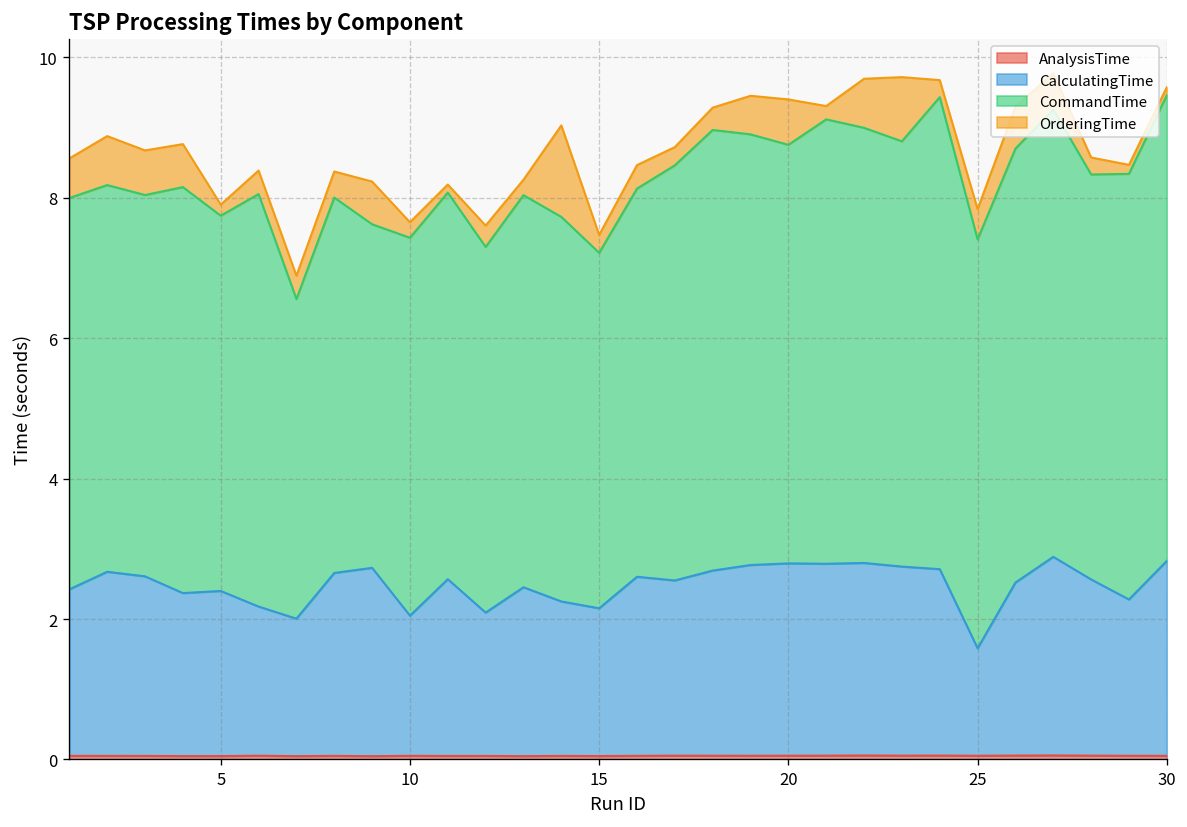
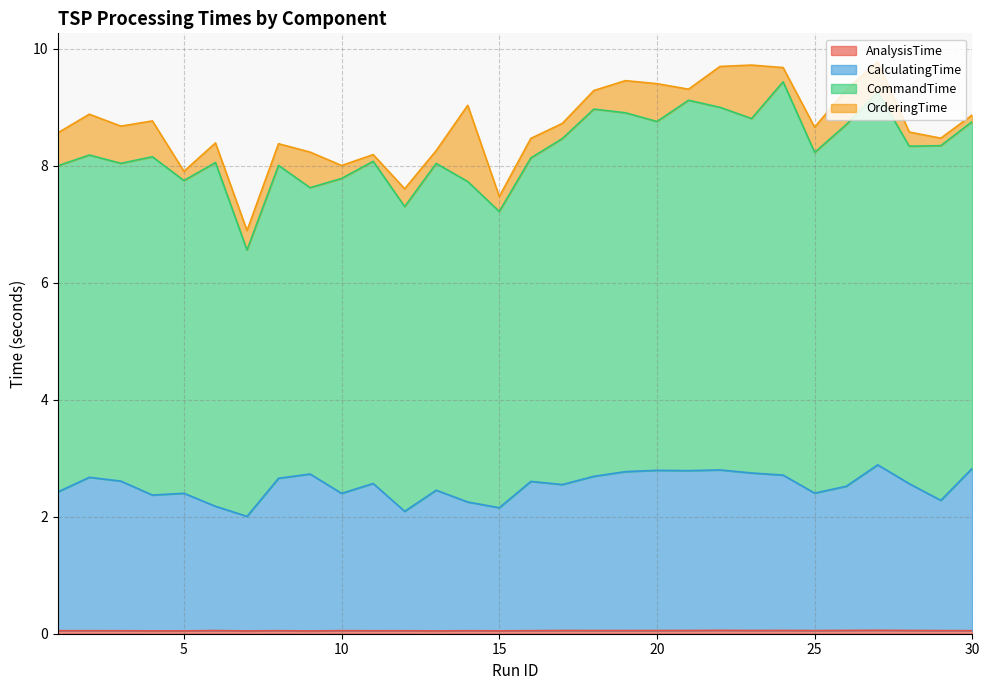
  {
    "AnalysisTime": {
      "5": 0.0,
      "10": 0.1,
      "15": 0.0,
      "20": 0.1,
      "25": 0.1,
      "30": 0.1
    },
    "CalculatingTime": {
      "5": 2.4,
-     "10": 2.0,
+     "10": 2.3,
      "15": 2.1,
      "20": 2.7,
-     "25": 1.5,
+     "25": 2.3,
      "30": 2.8
    },
    "CommandTime": {
      "5": 5.3,
      "10": 5.4,
      "15": 5.1,
      "20": 6.0,
      "25": 5.8,
-     "30": 6.6
+     "30": 5.9
    },
    "OrderingTime": {
      "5": 0.2,
      "10": 0.2,
      "15": 0.3,
      "20": 0.6,
      "25": 0.4,
      "30": 0.1
    }
  }
